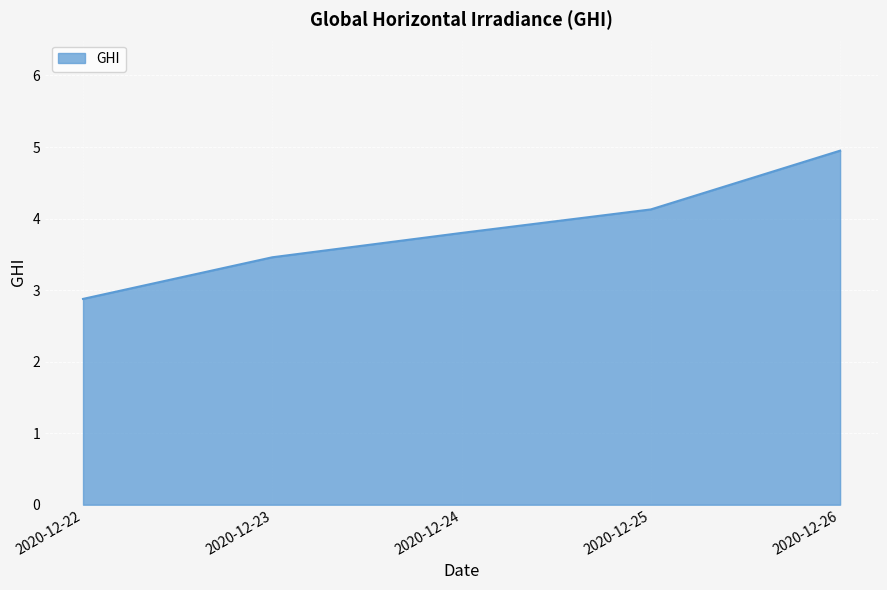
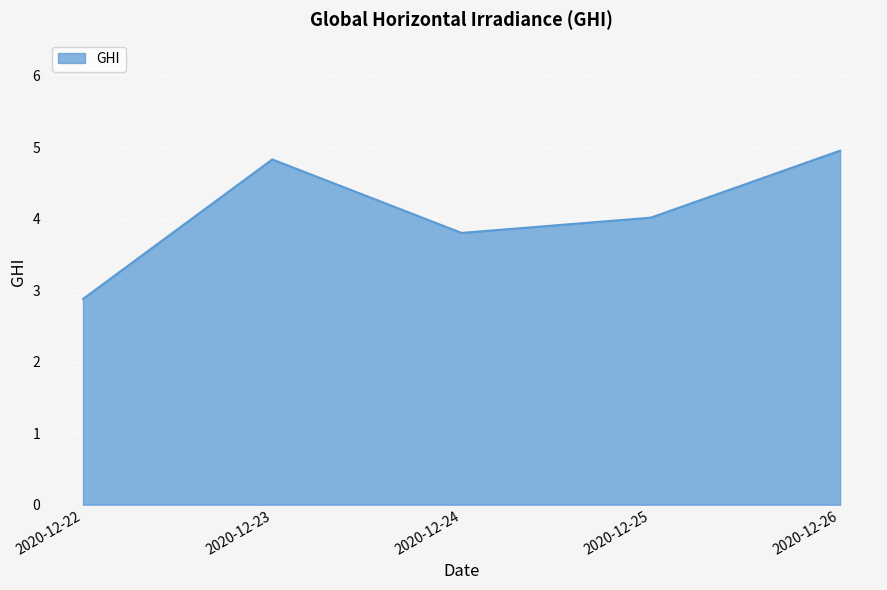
  {
    "2020-12-22": 2.9,
-   "2020-12-23": 3.5,
+   "2020-12-23": 4.8,
    "2020-12-24": 3.8,
-   "2020-12-25": 4.1,
+   "2020-12-25": 4.0,
    "2020-12-26": 4.9
  }
